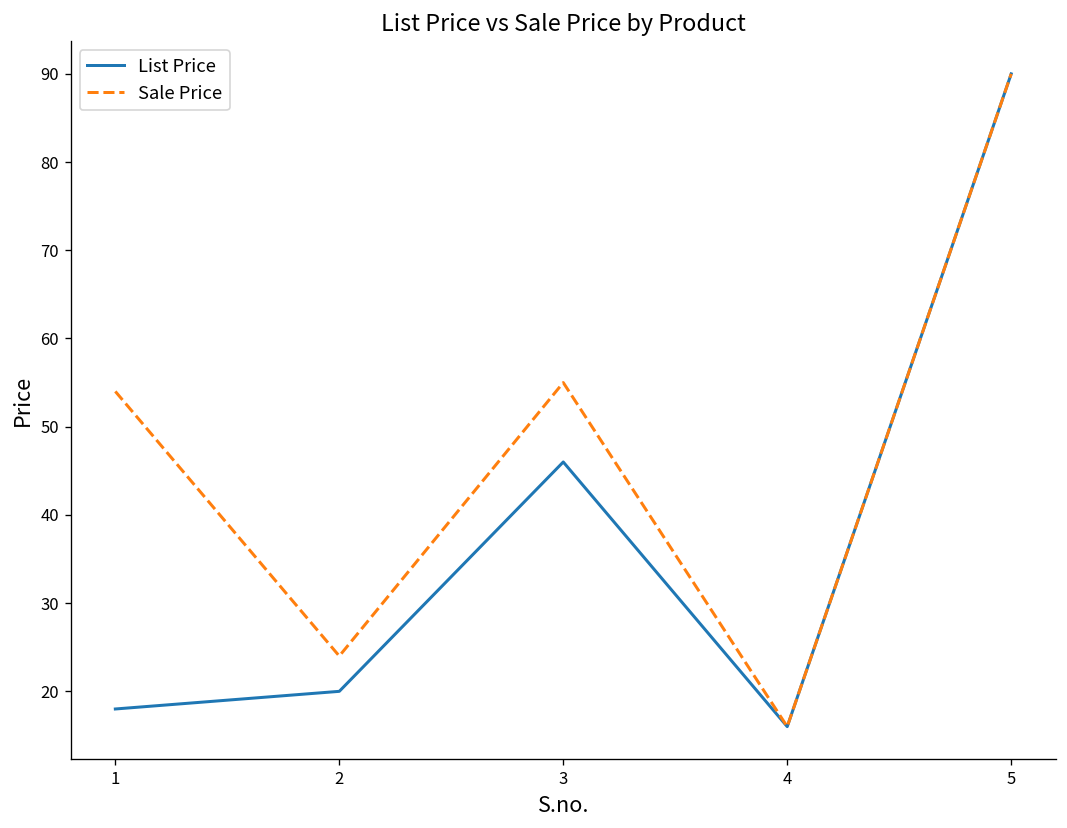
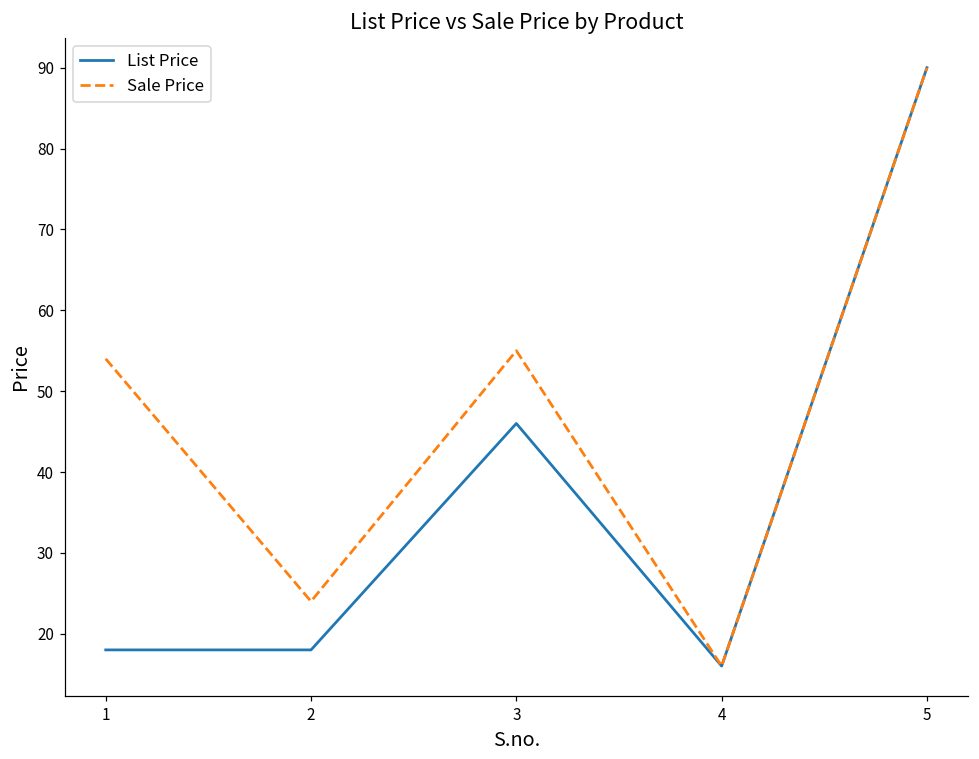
  {
    "List Price": {
      "1": 18,
-     "2": 20,
+     "2": 18,
      "3": 46
    },
    "Sale Price": {
      "1": 54,
      "2": 24,
      "3": 55
    }
  }
